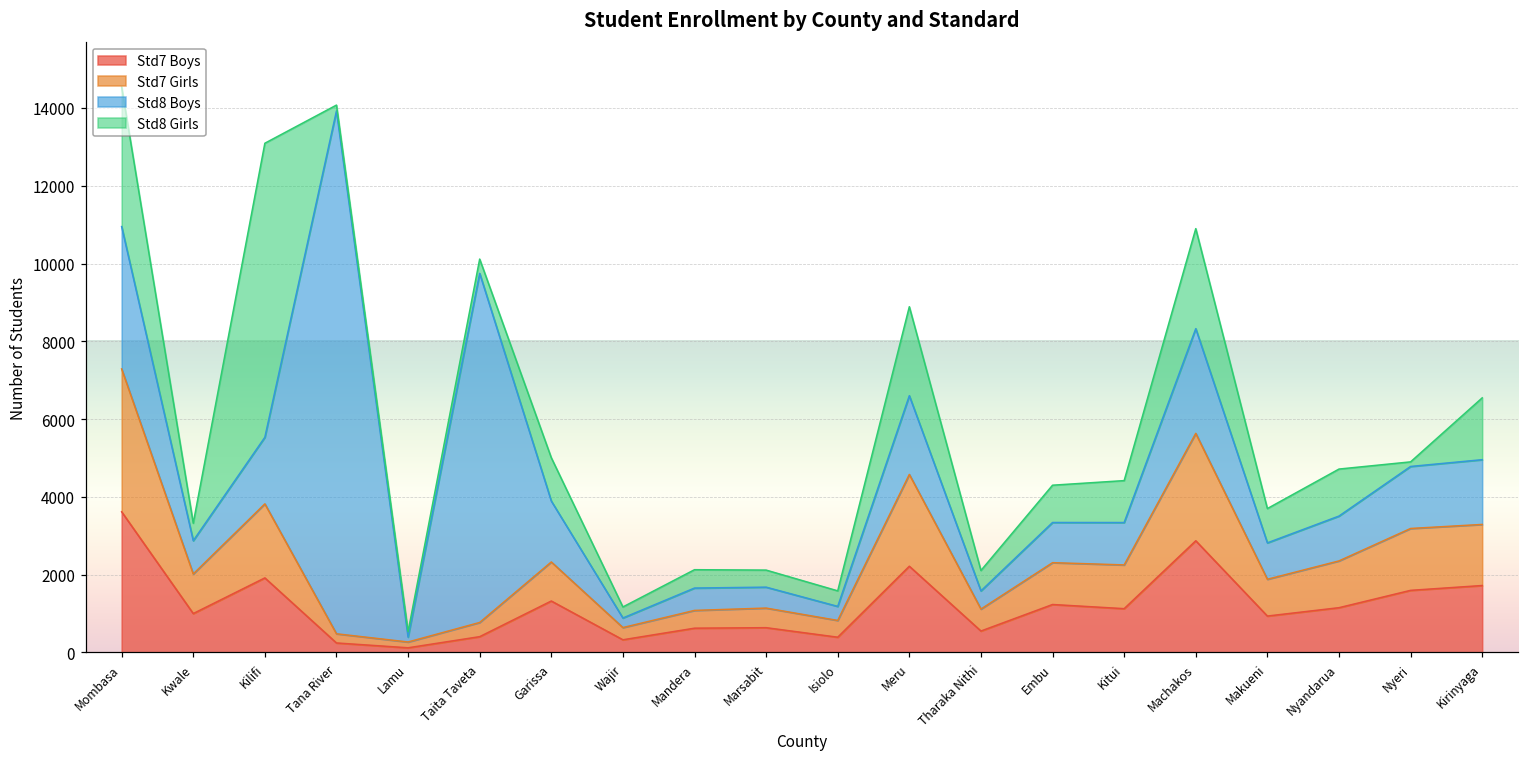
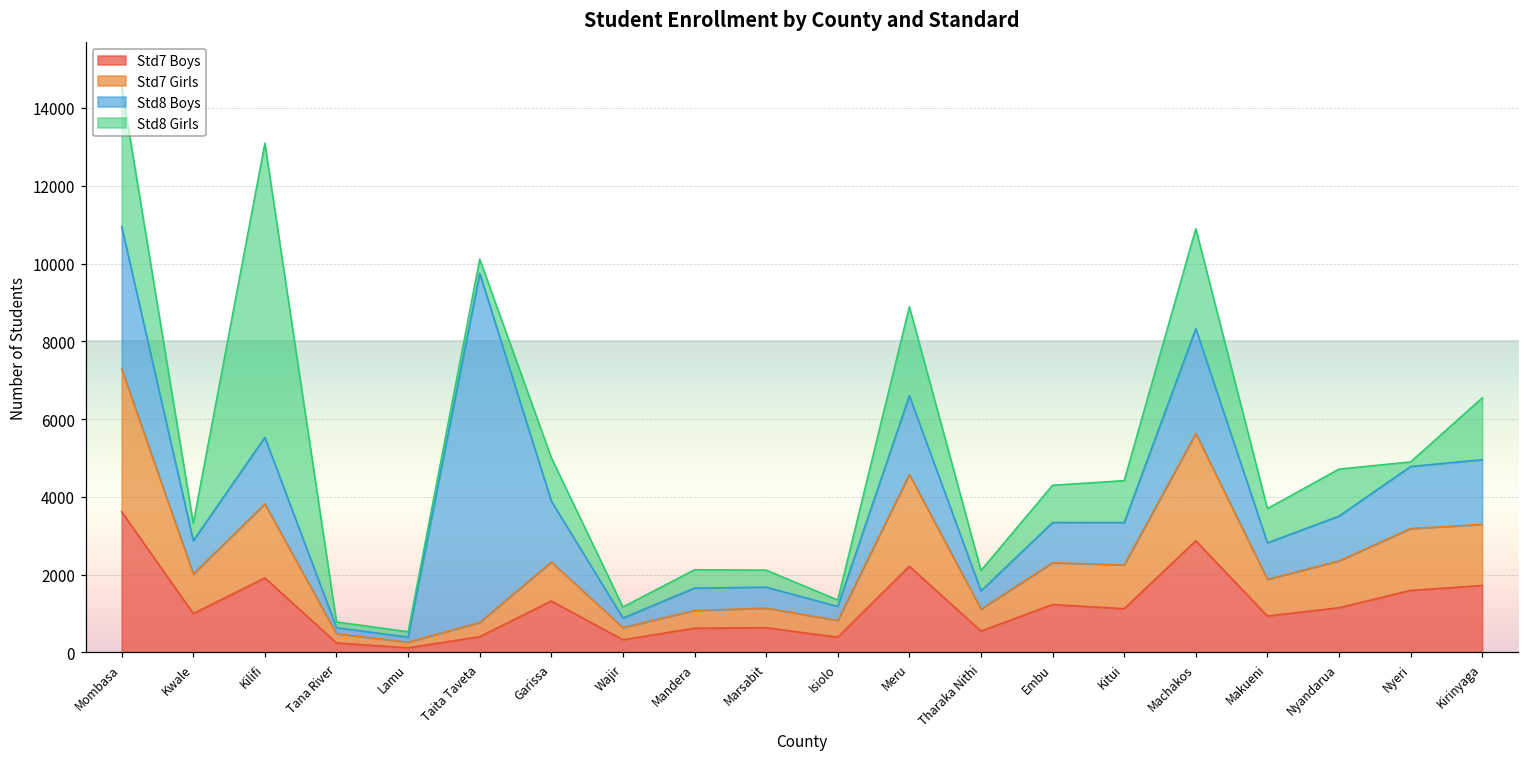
  {
    "Std8 Boys": {
      "Mombasa": 3700,
      "Kwale": 900,
      "Kilifi": 1700,
-     "Tana River": 13400,
+     "Tana River": 200,
      "Lamu": 100,
      "Taita Taveta": 9000,
      "Garissa": 1600,
      "Wajir": 200,
      "Mandera": 600,
      "Marsabit": 500,
      "Isiolo": 400,
      "Meru": 2000,
      "Tharaka Nithi": 500,
      "Embu": 1000,
      "Kitui": 1100,
      "Machakos": 2700,
      "Makueni": 900,
      "Nyandarua": 1200,
      "Nyeri": 1600,
      "Kirinyaga": 1700
    },
    "Std8 Girls": {
      "Kwale": 400,
      "Kilifi": 7600,
      "Tana River": 100,
      "Lamu": 100,
      "Taita Taveta": 400,
      "Garissa": 1100,
      "Wajir": 300,
      "Mandera": 500,
      "Marsabit": 400,
-     "Isiolo": 400,
+     "Isiolo": 200,
      "Meru": 2300,
      "Tharaka Nithi": 500,
      "Embu": 1000,
      "Kitui": 1100,
      "Machakos": 2600,
      "Makueni": 900,
      "Nyandarua": 1200,
      "Nyeri": 100,
      "Kirinyaga": 1600
    }
  }
